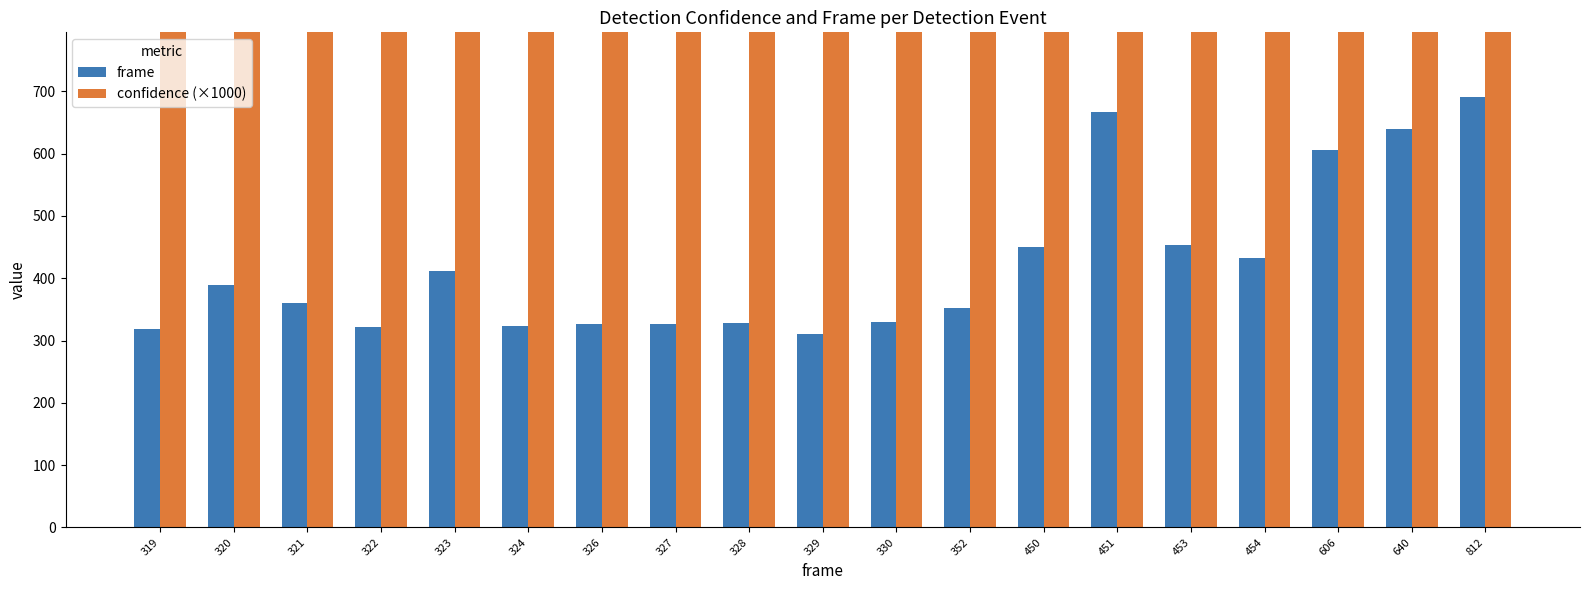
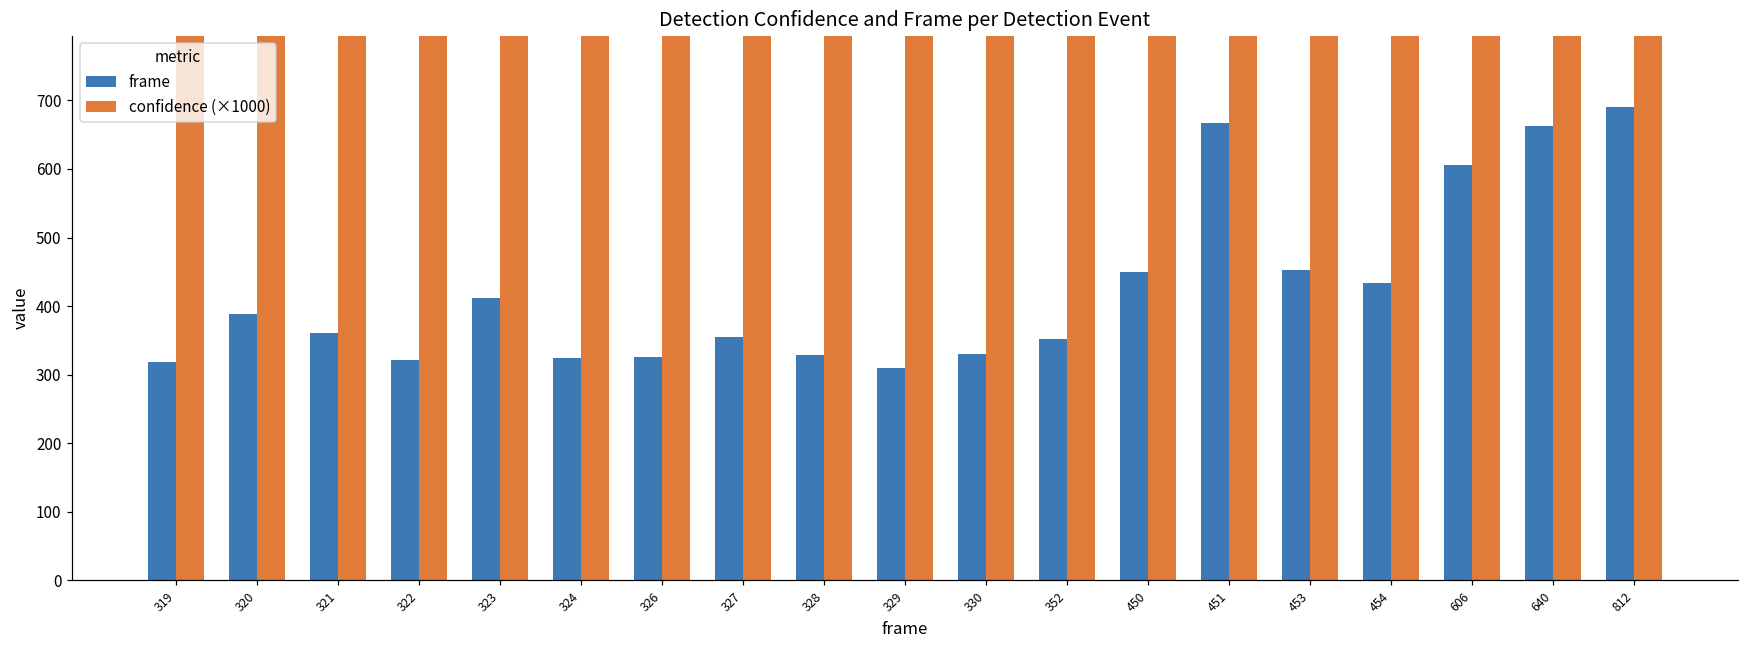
  {
    "frame": {
      "319": 320,
      "320": 390,
      "321": 360,
      "322": 320,
      "323": 410,
      "324": 320,
      "326": 330,
-     "327": 330,
+     "327": 360,
      "328": 330,
      "329": 310,
      "330": 330,
      "352": 350,
      "450": 450,
      "451": 670,
      "453": 450,
      "454": 430,
      "606": 610,
-     "640": 640,
+     "640": 660,
      "812": 690
    }
  }
